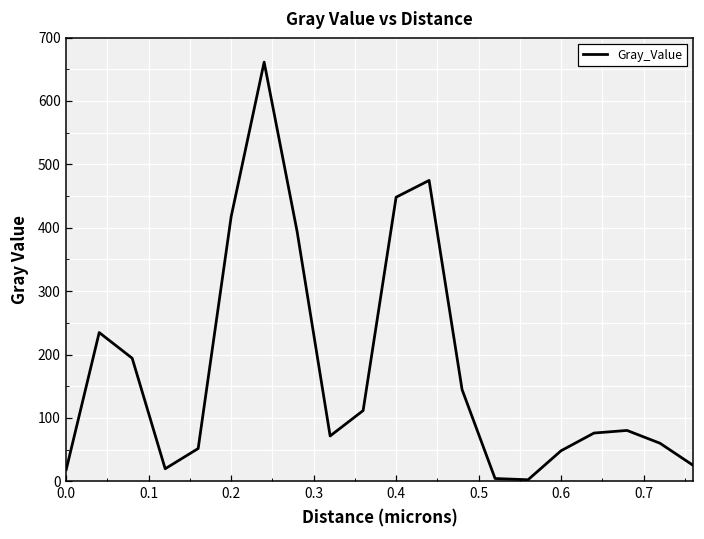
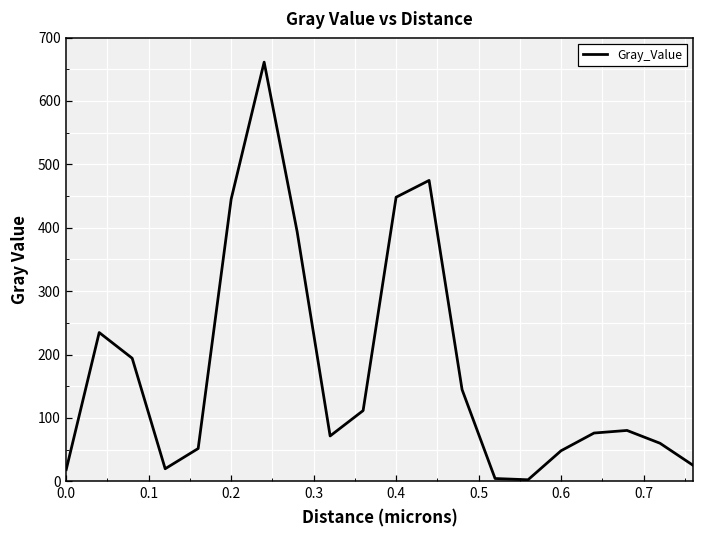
  {
    "0.0": 20,
-   "0.2": 420,
+   "0.2": 450,
    "0.4": 450,
    "0.6": 50
  }
